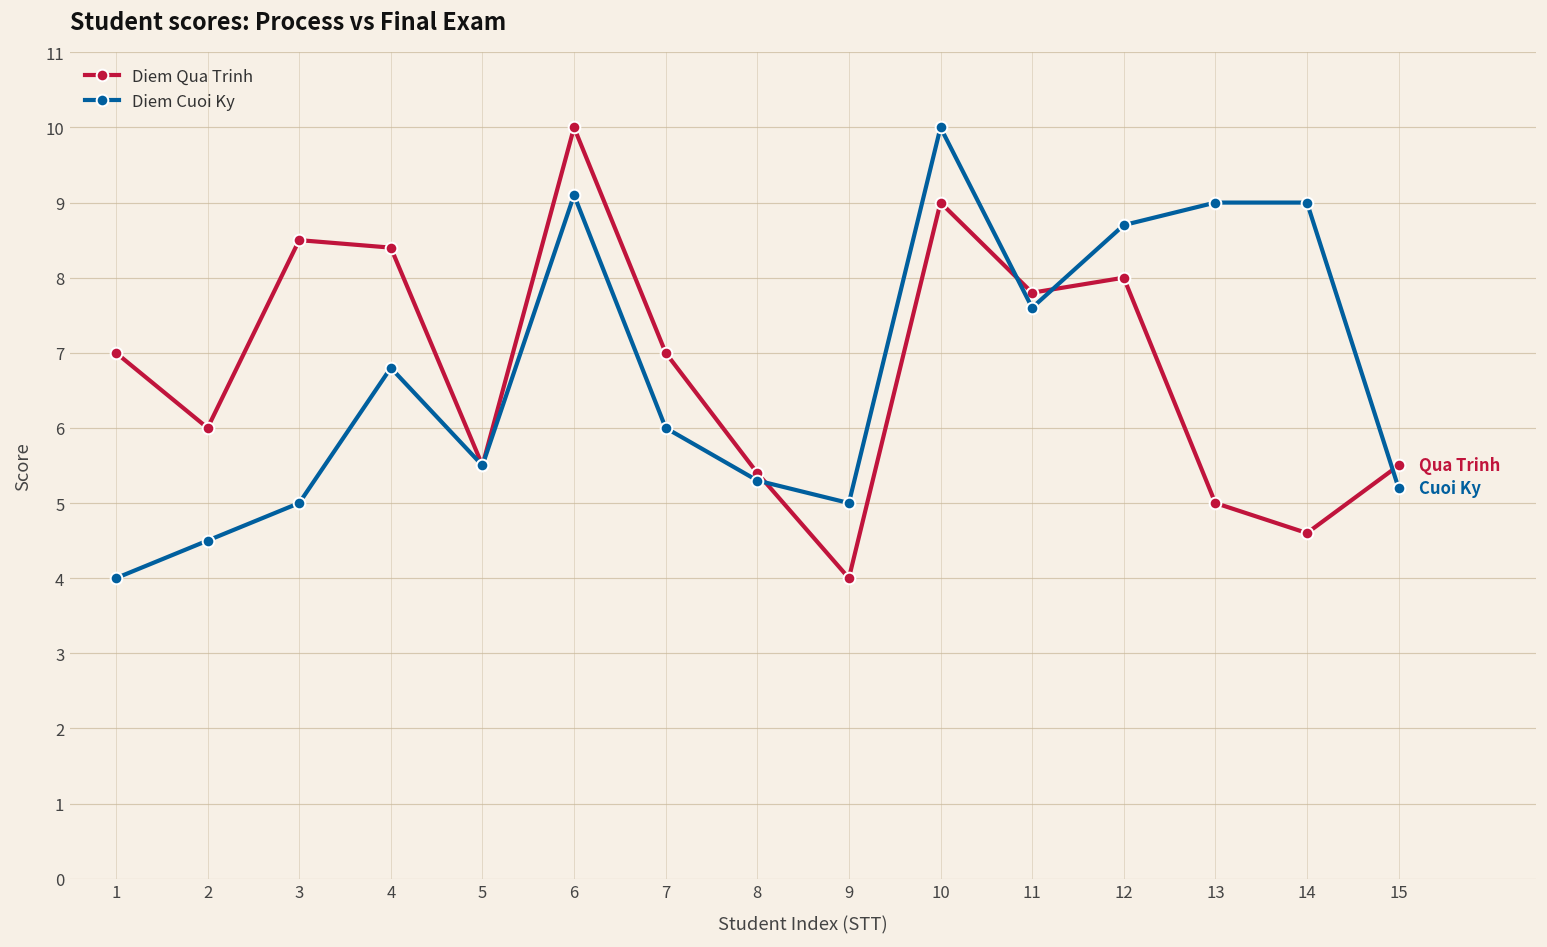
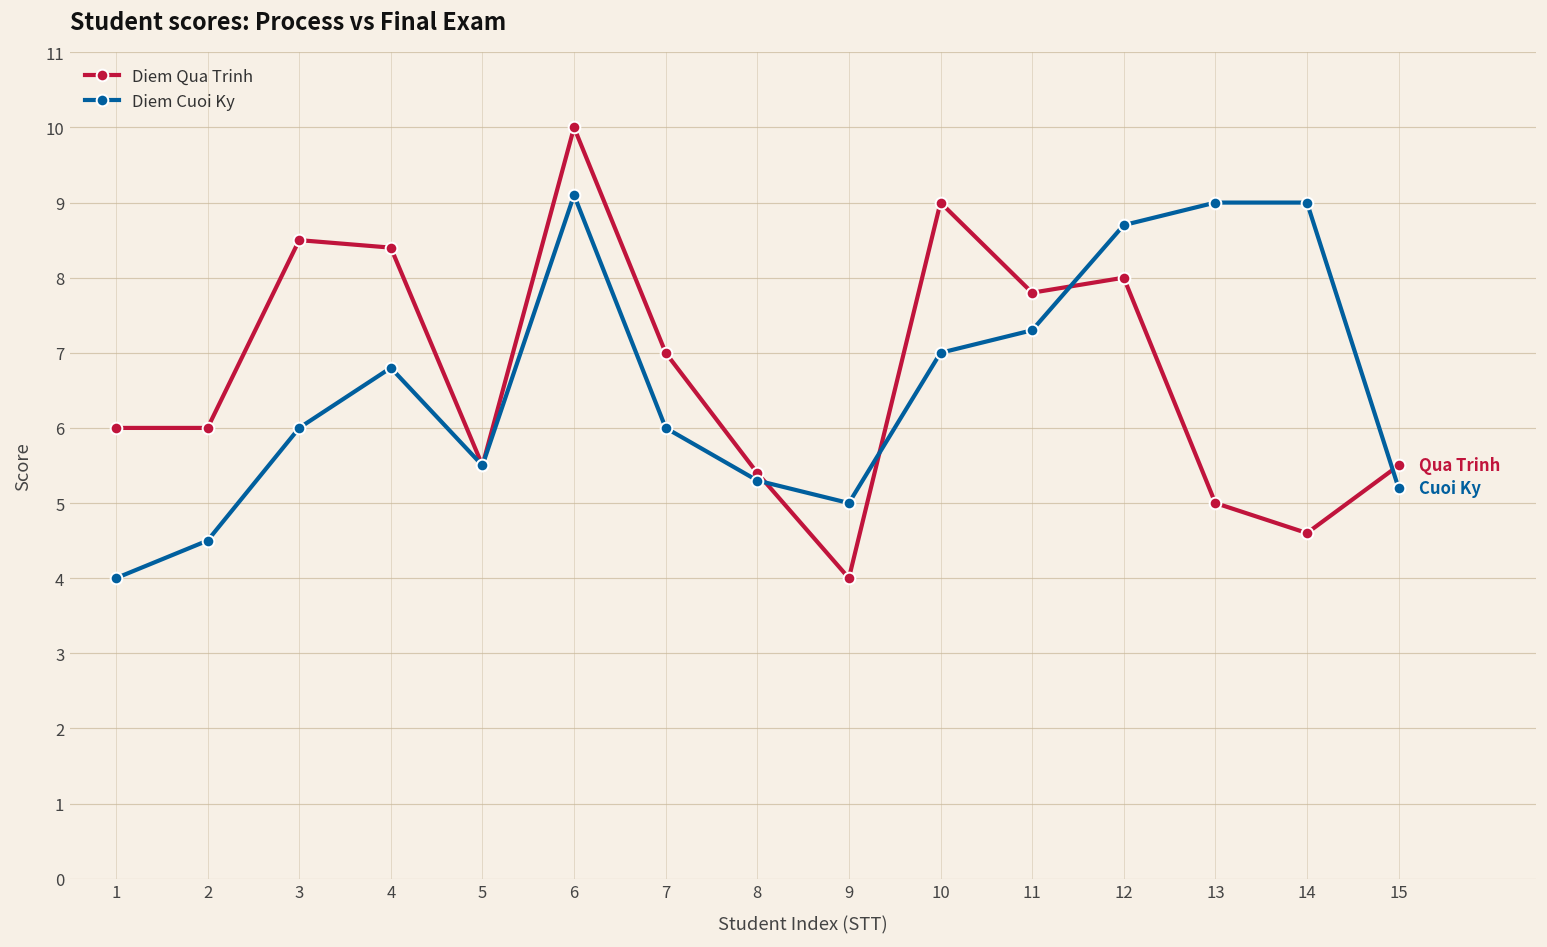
  {
    "Diem Qua Trinh": {
-     "1": 7,
+     "1": 6,
      "2": 6,
      "3": 8.5,
      "4": 8.4,
      "6": 10,
      "7": 7,
      "8": 5.4,
      "9": 4,
      "10": 9,
      "11": 7.8,
      "12": 8,
      "13": 5,
      "14": 4.6,
      "15": 5.5
    },
    "Diem Cuoi Ky": {
      "1": 4.0,
      "2": 4.5,
-     "3": 5,
+     "3": 6,
      "4": 6.8,
      "6": 9.1,
      "7": 6.0,
      "8": 5.3,
      "9": 5.0,
-     "10": 10,
-     "11": 7.6,
+     "10": 7,
+     "11": 7.3,
      "12": 8.7,
      "13": 9.0,
      "14": 9.0,
      "15": 5.2
    }
  }
